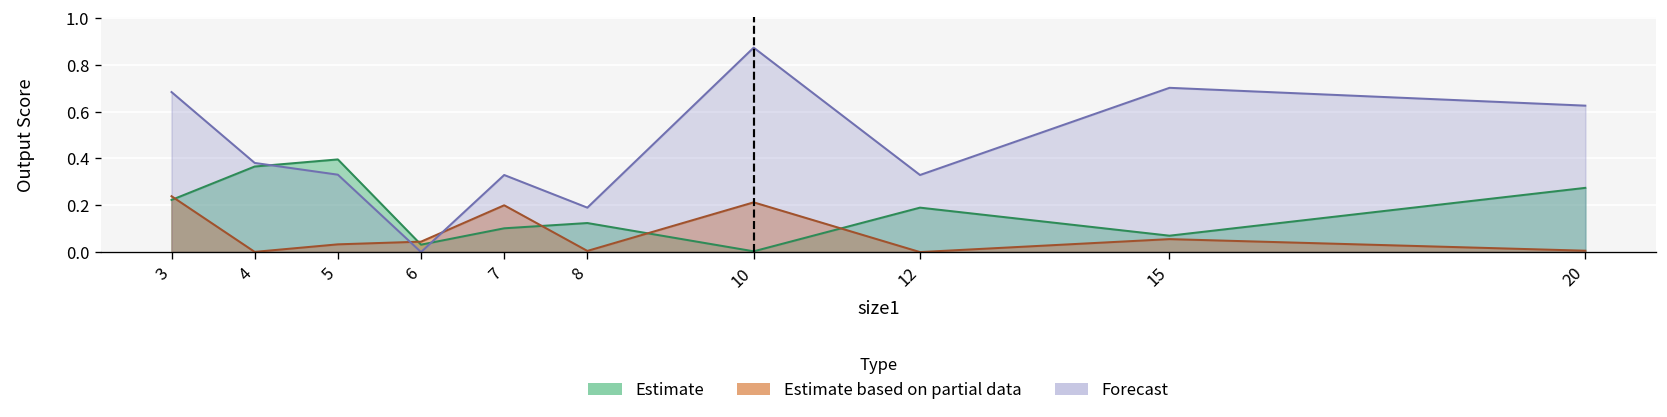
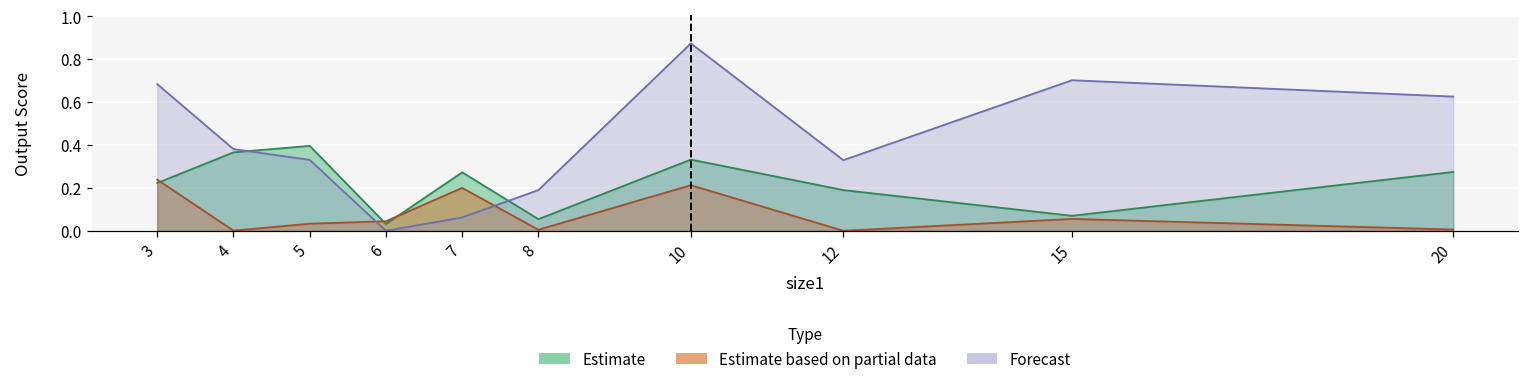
  {
    "Estimate": {
      "3": 0.22,
      "4": 0.37,
      "5": 0.40,
-     "7": 0.10,
-     "8": 0.12,
-     "10": 0.00,
+     "7": 0.27,
+     "8": 0.05,
+     "10": 0.33,
      "12": 0.19,
      "15": 0.07,
      "20": 0.27
    },
    "Estimate based on partial data": {
      "3": 0.24,
      "4": 0.00,
      "5": 0.03,
      "7": 0.20,
      "8": 0.00,
      "10": 0.21,
      "12": 0.00,
      "15": 0.06,
      "20": 0.01
    },
    "Forecast": {
      "3": 0.68,
      "4": 0.38,
      "5": 0.33,
      "6": 0.00,
-     "7": 0.33,
+     "7": 0.06,
      "8": 0.19,
      "10": 0.87,
      "12": 0.33,
      "15": 0.70,
      "20": 0.63
    }
  }
